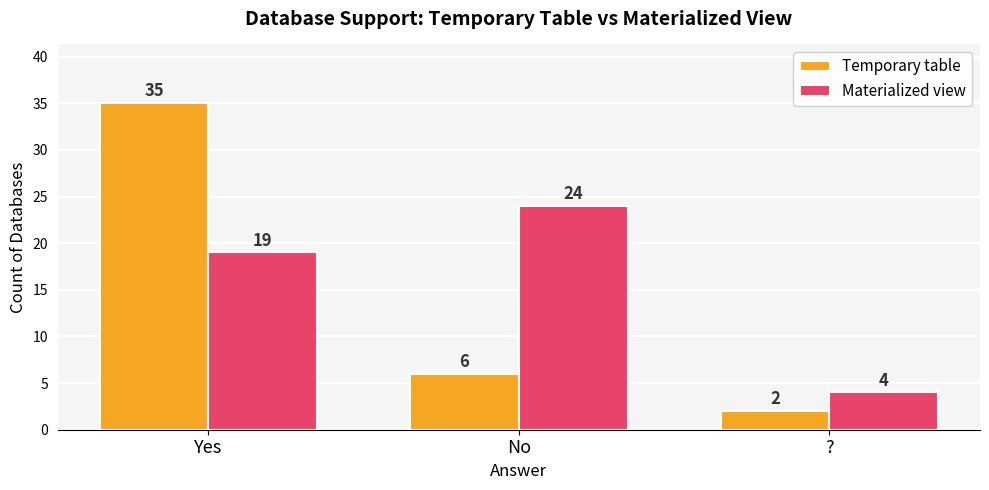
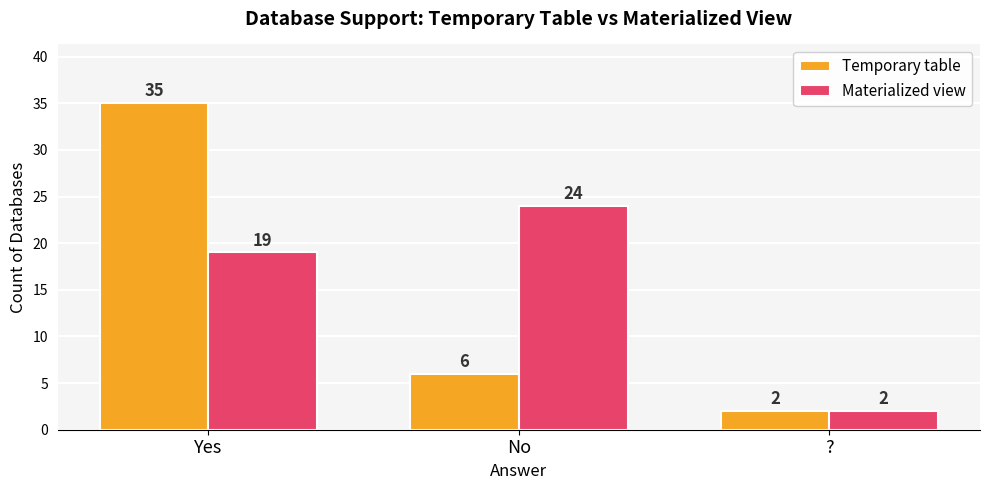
  {
    "Temporary table": {
      "Yes": 35,
      "No": 6,
      "?": 2
    },
    "Materialized view": {
      "Yes": 19,
      "No": 24,
-     "?": 4
+     "?": 2
    }
  }
